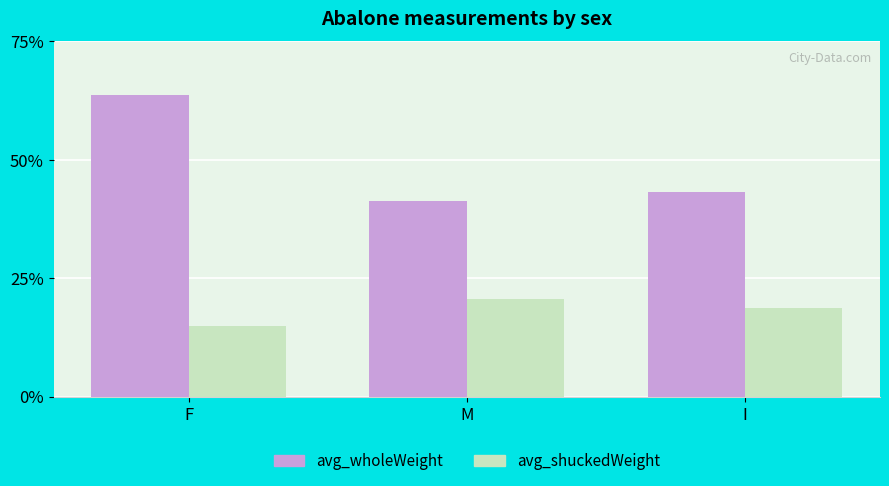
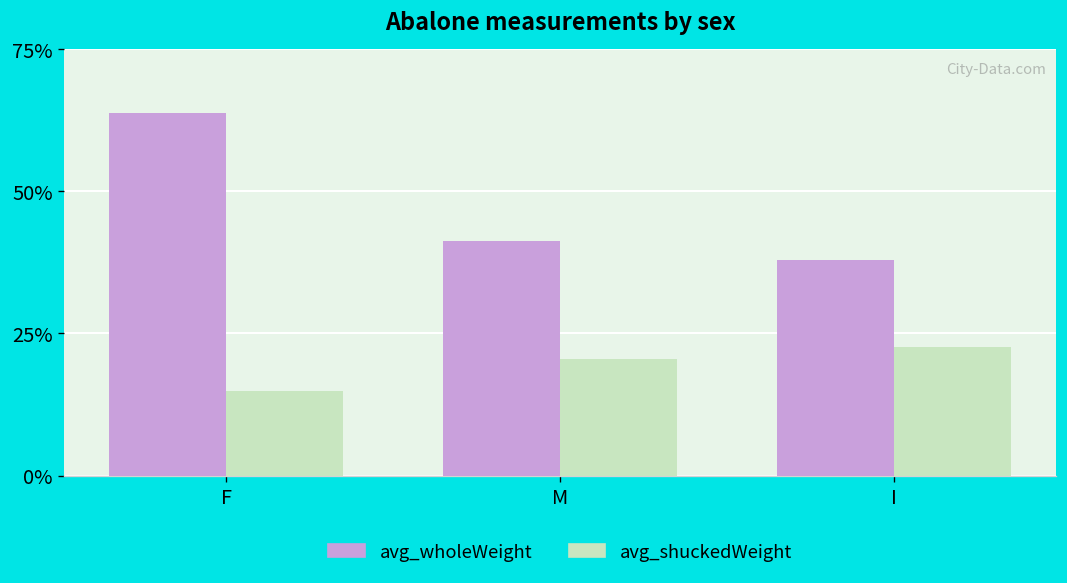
  {
    "avg_wholeWeight": {
      "F": "64%",
      "M": "41%",
-     "I": "43%"
+     "I": "38%"
    },
    "avg_shuckedWeight": {
      "F": "15%",
      "M": "21%",
-     "I": "19%"
+     "I": "23%"
    }
  }
